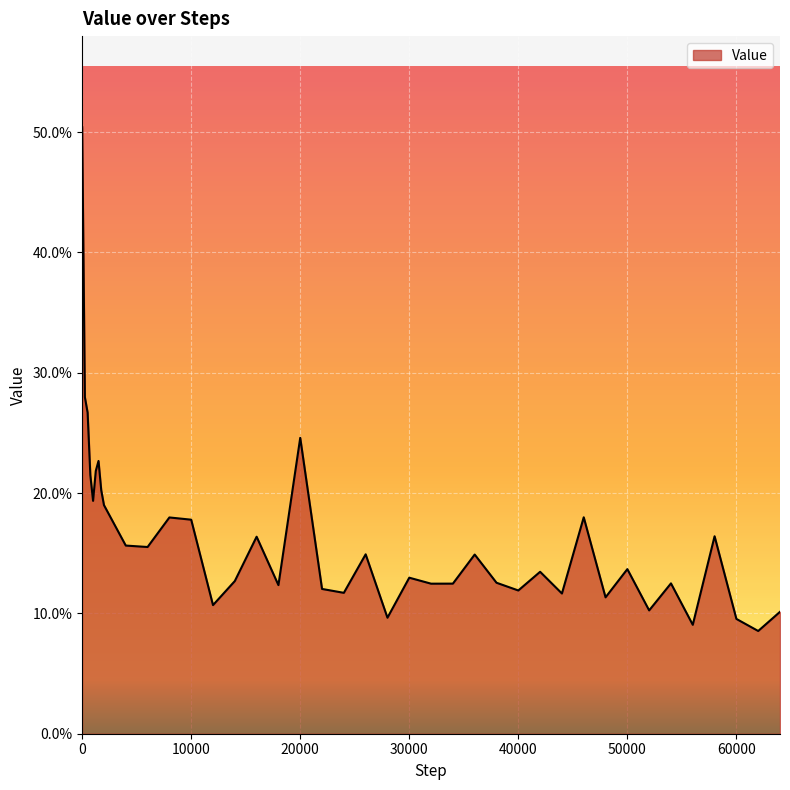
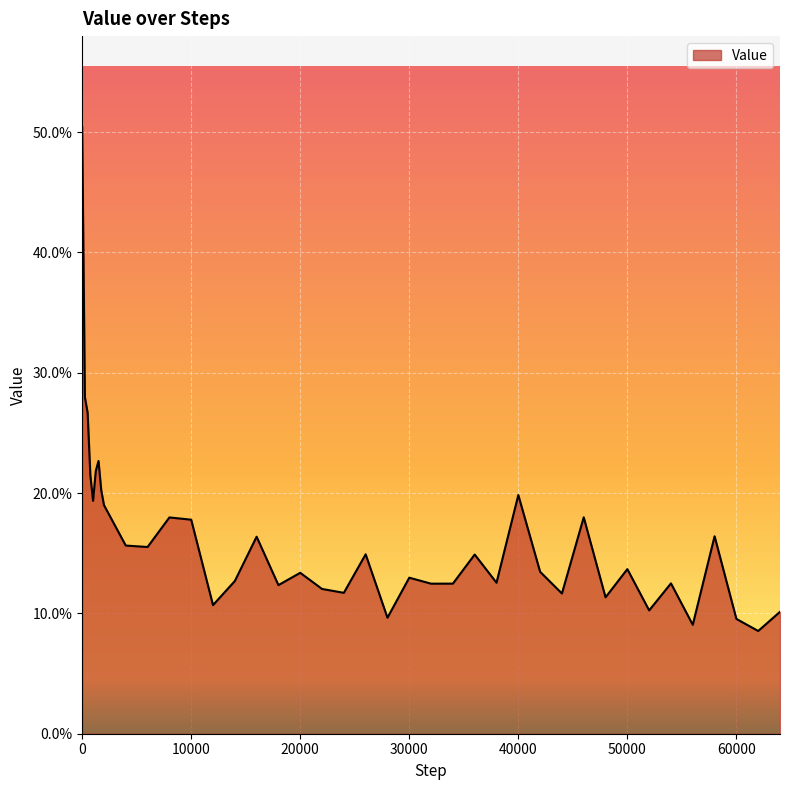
  {
    "0": "50.4%",
    "10000": "17.8%",
-   "20000": "24.6%",
+   "20000": "13.4%",
    "30000": "13.0%",
-   "40000": "11.9%",
+   "40000": "19.8%",
    "50000": "13.7%",
    "60000": "9.5%"
  }
